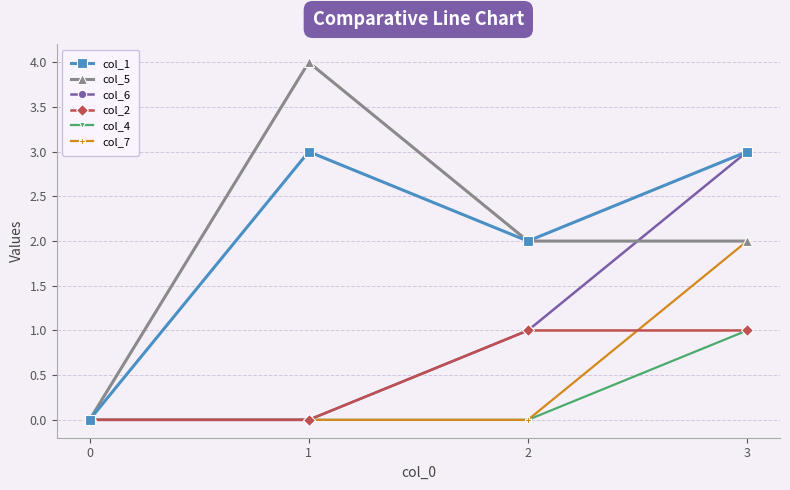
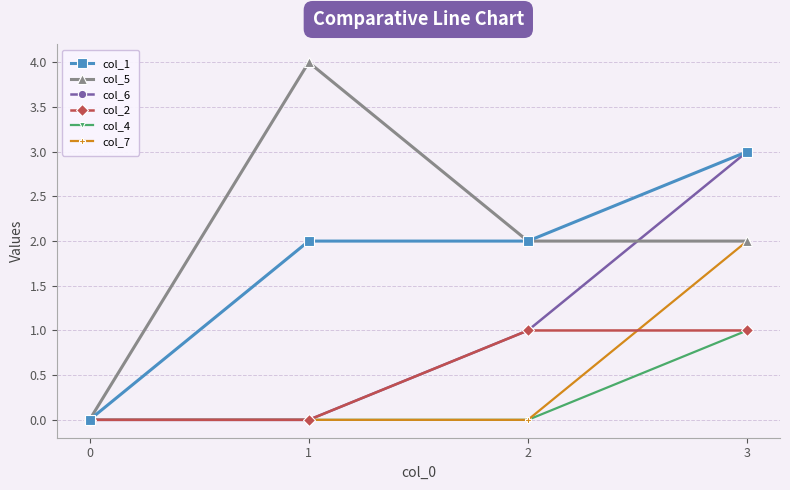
  {
    "col_1": {
-     "1": 3
+     "1": 2
    }
  }
